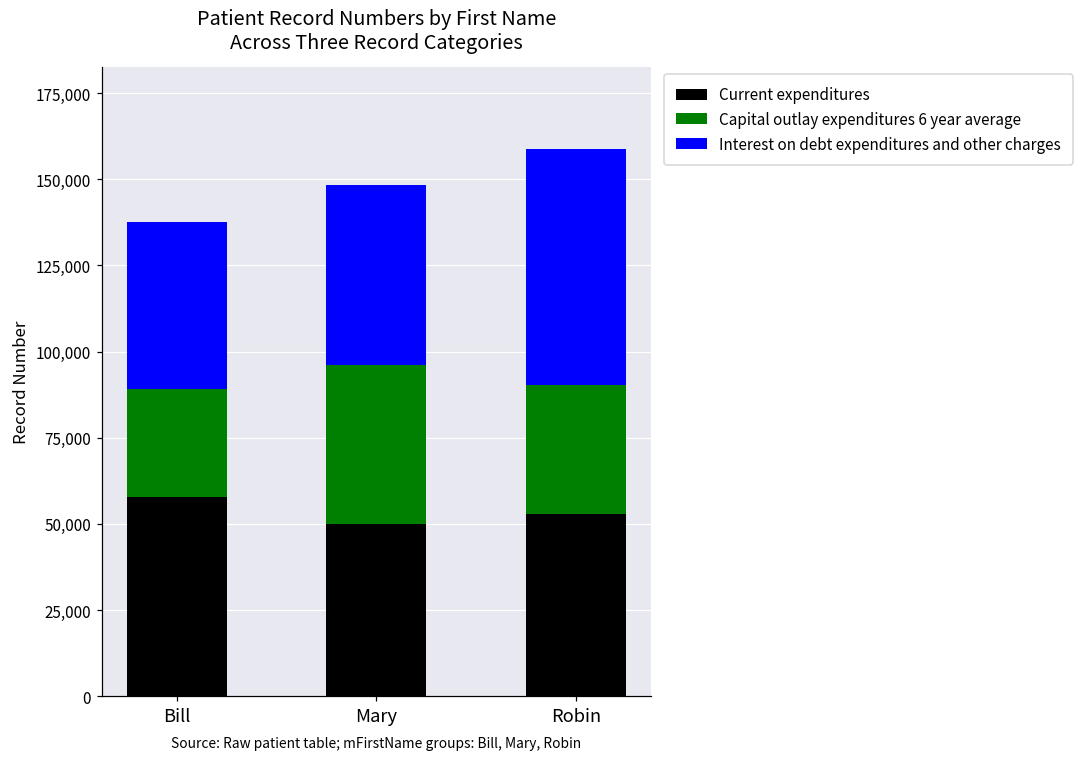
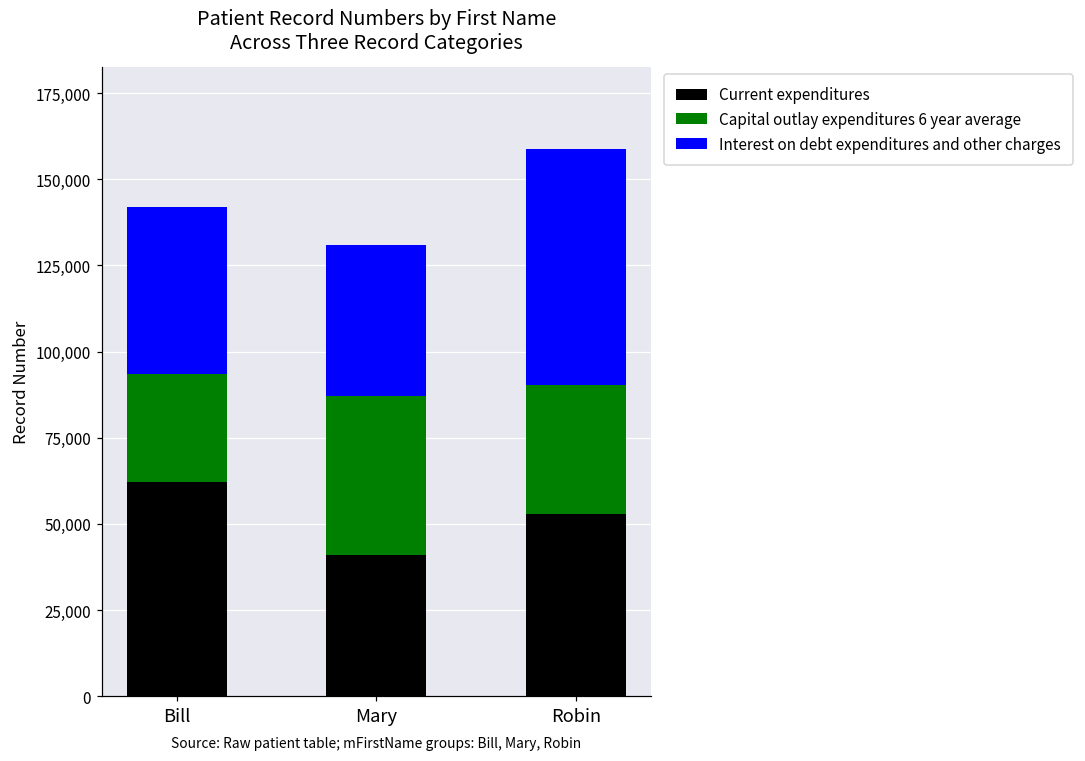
  {
    "Current expenditures": {
-     "Bill": "58,000",
-     "Mary": "50,000",
+     "Bill": "62,000",
+     "Mary": "41,000",
      "Robin": "53,000"
    },
    "Capital outlay expenditures 6 year average": {
      "Bill": "32,000",
      "Mary": "46,000",
      "Robin": "37,000"
    },
    "Interest on debt expenditures and other charges": {
      "Bill": "48,000",
-     "Mary": "52,000",
+     "Mary": "44,000",
      "Robin": "69,000"
    }
  }
